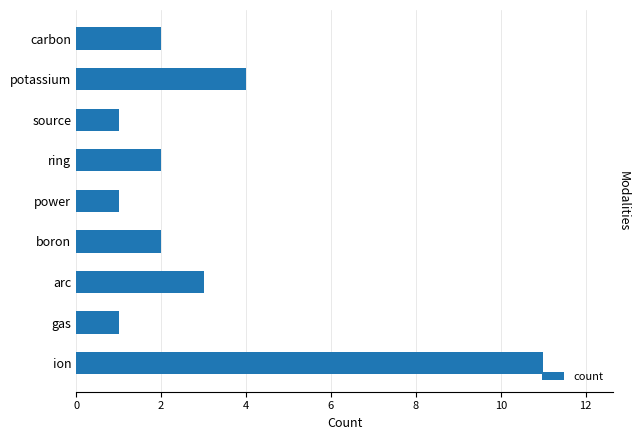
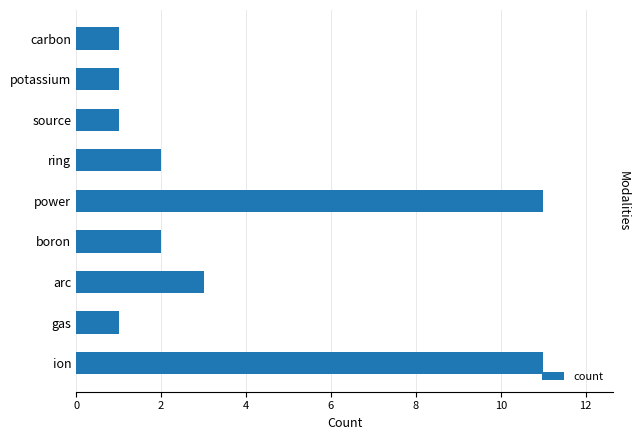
  {
-   "carbon": 2,
-   "potassium": 4,
+   "carbon": 1,
+   "potassium": 1,
    "source": 1,
    "ring": 2,
-   "power": 1,
+   "power": 11,
    "boron": 2,
    "arc": 3,
    "gas": 1,
    "ion": 11
  }
